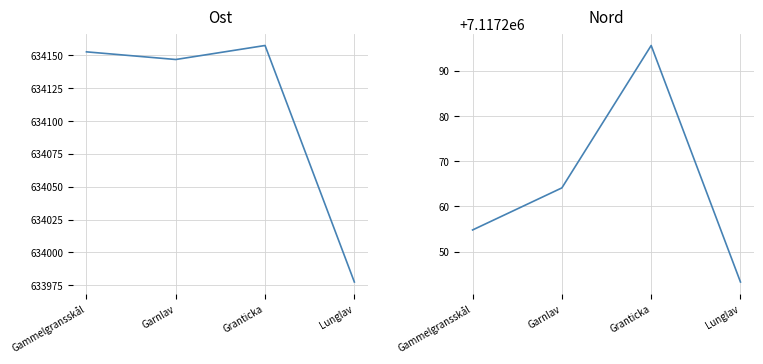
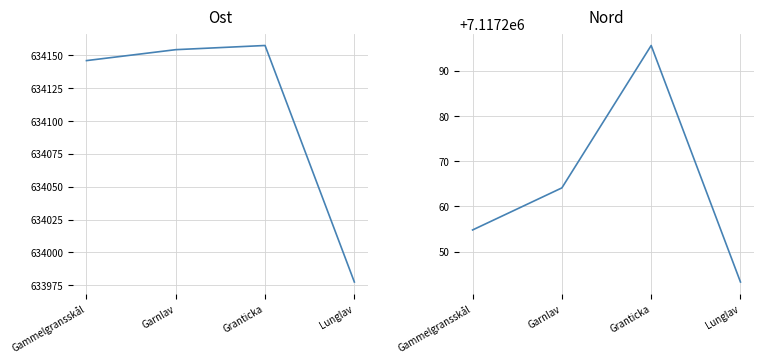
  {
    "Ost": {
-     "Gammelgransskål": 634153,
-     "Garnlav": 634147,
+     "Gammelgransskål": 634146,
+     "Garnlav": 634154,
      "Granticka": 634158,
      "Lunglav": 633977
    },
    "Nord": {
      "Gammelgransskål": 7117255,
      "Garnlav": 7117264,
      "Granticka": 7117296,
      "Lunglav": 7117243
    }
  }
